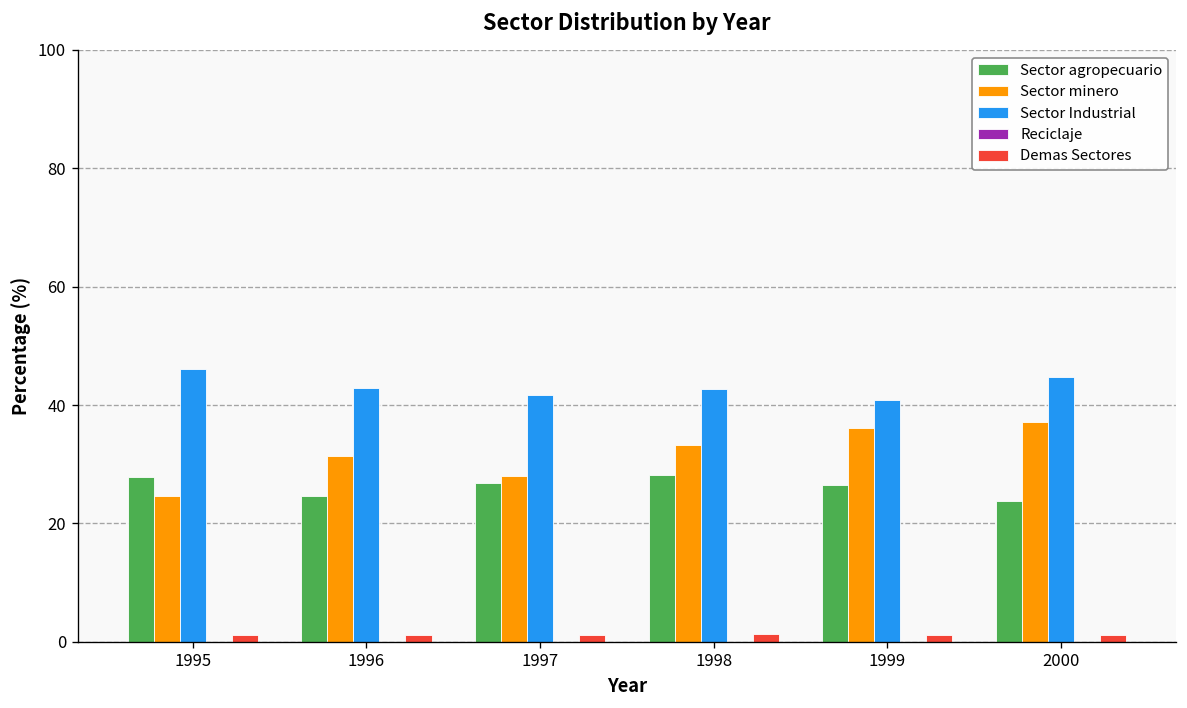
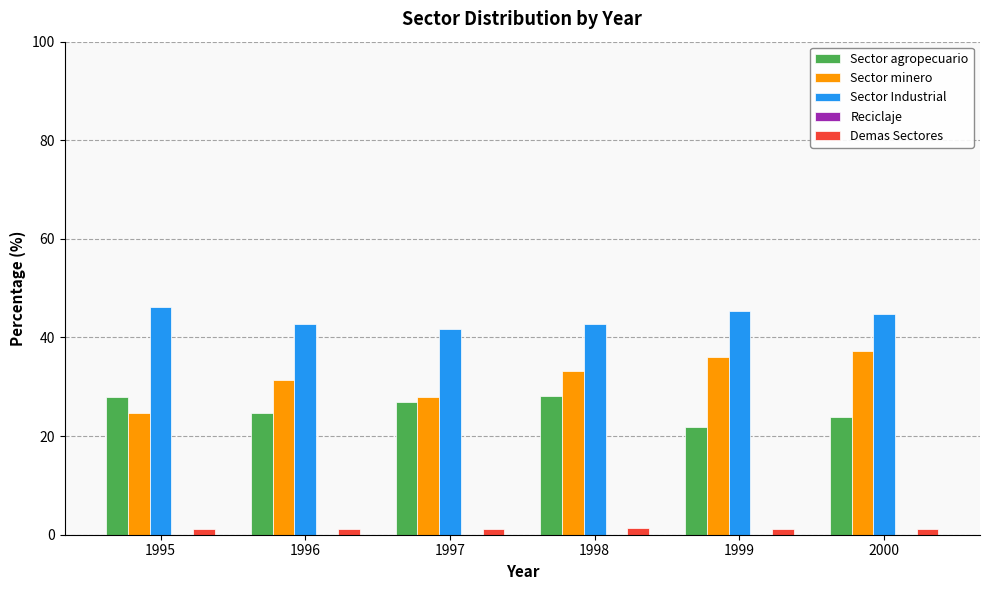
  {
    "Sector agropecuario": {
      "1995": 28,
      "1996": 25,
      "1997": 27,
      "1998": 28,
-     "1999": 27,
+     "1999": 22,
      "2000": 24
    },
    "Sector minero": {
      "1995": 25,
      "1996": 31,
      "1997": 28,
      "1998": 33,
      "1999": 36,
      "2000": 37
    },
    "Sector Industrial": {
      "1995": 46,
      "1996": 43,
      "1997": 42,
      "1998": 43,
-     "1999": 41,
+     "1999": 45,
      "2000": 45
    },
    "Reciclaje": {
      "1995": 0,
      "1996": 0,
      "1997": 0,
      "1998": 0,
      "1999": 0,
      "2000": 0
    },
    "Demas Sectores": {
      "1995": 1,
      "1996": 1,
      "1997": 1,
      "1998": 1,
      "1999": 1,
      "2000": 1
    }
  }
